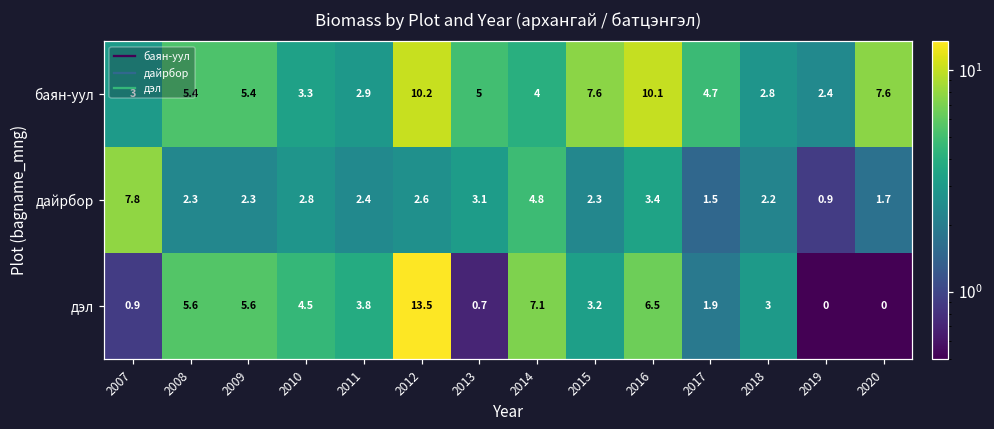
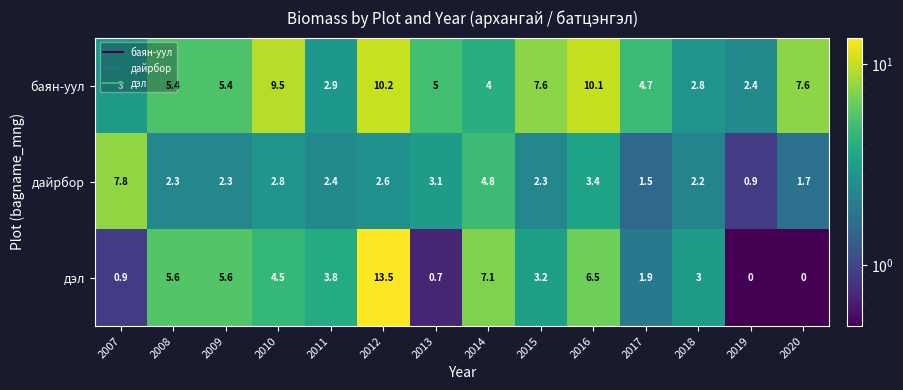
  {
    "баян-уул": {
      "2009": 5.4,
-     "2010": 3.3,
+     "2010": 9.5,
      "2011": 2.9,
      "2012": 10.2,
      "2013": 5,
      "2014": 4,
      "2015": 7.6,
      "2016": 10.1,
      "2017": 4.7,
      "2018": 2.8,
      "2019": 2.4,
      "2020": 7.6
    },
    "дайрбор": {
      "2007": 7.8,
      "2008": 2.3,
      "2009": 2.3,
      "2010": 2.8,
      "2011": 2.4,
      "2012": 2.6,
      "2013": 3.1,
      "2014": 4.8,
      "2015": 2.3,
      "2016": 3.4,
      "2017": 1.5,
      "2018": 2.2,
      "2019": 0.9,
      "2020": 1.7
    },
    "дэл": {
      "2007": 0.9,
      "2008": 5.6,
      "2009": 5.6,
      "2010": 4.5,
      "2011": 3.8,
      "2012": 13.5,
      "2013": 0.7,
      "2014": 7.1,
      "2015": 3.2,
      "2016": 6.5,
      "2017": 1.9,
      "2018": 3,
      "2019": 0,
      "2020": 0
    }
  }
